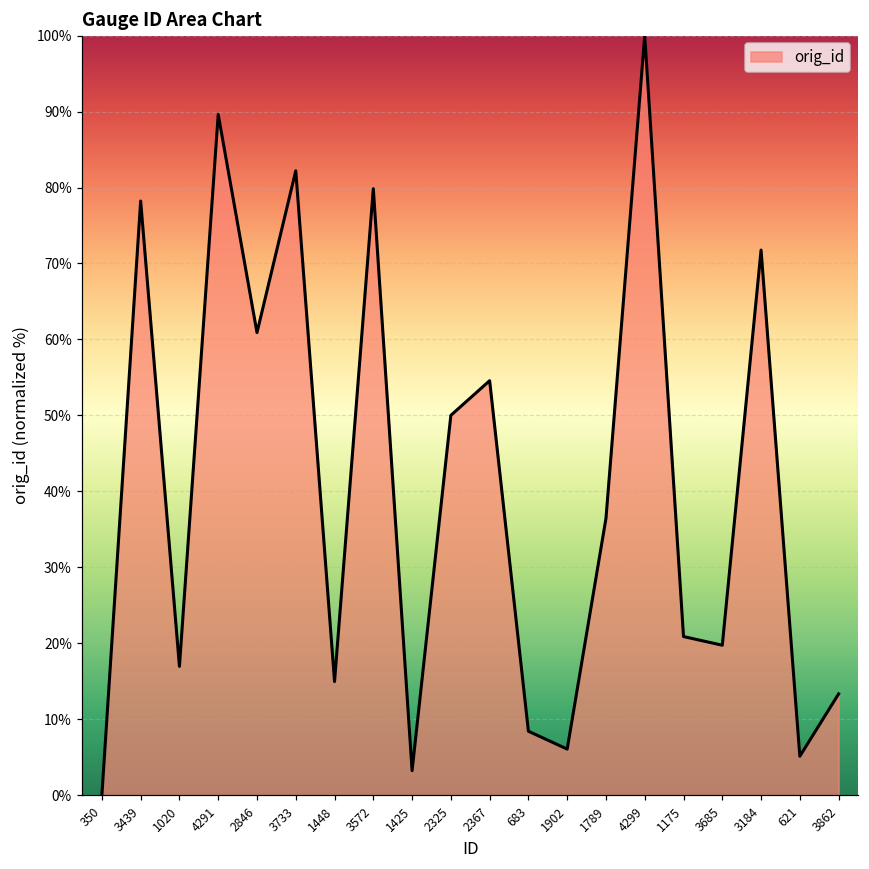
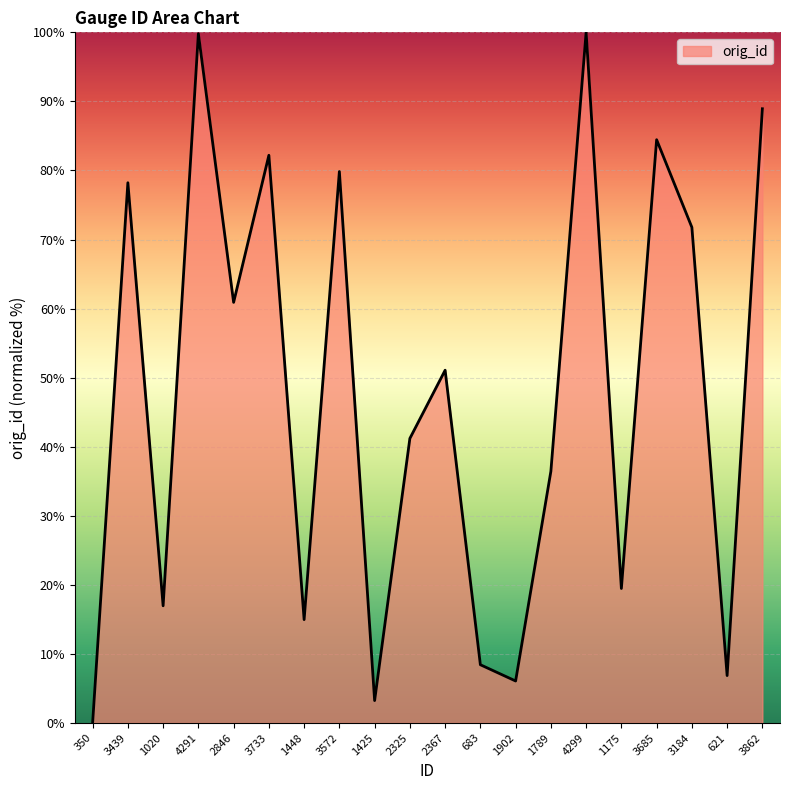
  {
    "350": "0%",
    "3439": "78%",
    "1020": "17%",
-   "4291": "90%",
+   "4291": "100%",
    "2846": "61%",
    "3733": "82%",
    "1448": "15%",
    "3572": "80%",
    "1425": "3%",
-   "2325": "50%",
-   "2367": "55%",
+   "2325": "41%",
+   "2367": "51%",
    "683": "8%",
    "1902": "6%",
    "1789": "36%",
    "4299": "100%",
-   "1175": "21%",
-   "3685": "20%",
+   "1175": "19%",
+   "3685": "84%",
    "3184": "72%",
-   "621": "5%",
-   "3862": "13%"
+   "621": "7%",
+   "3862": "89%"
  }
